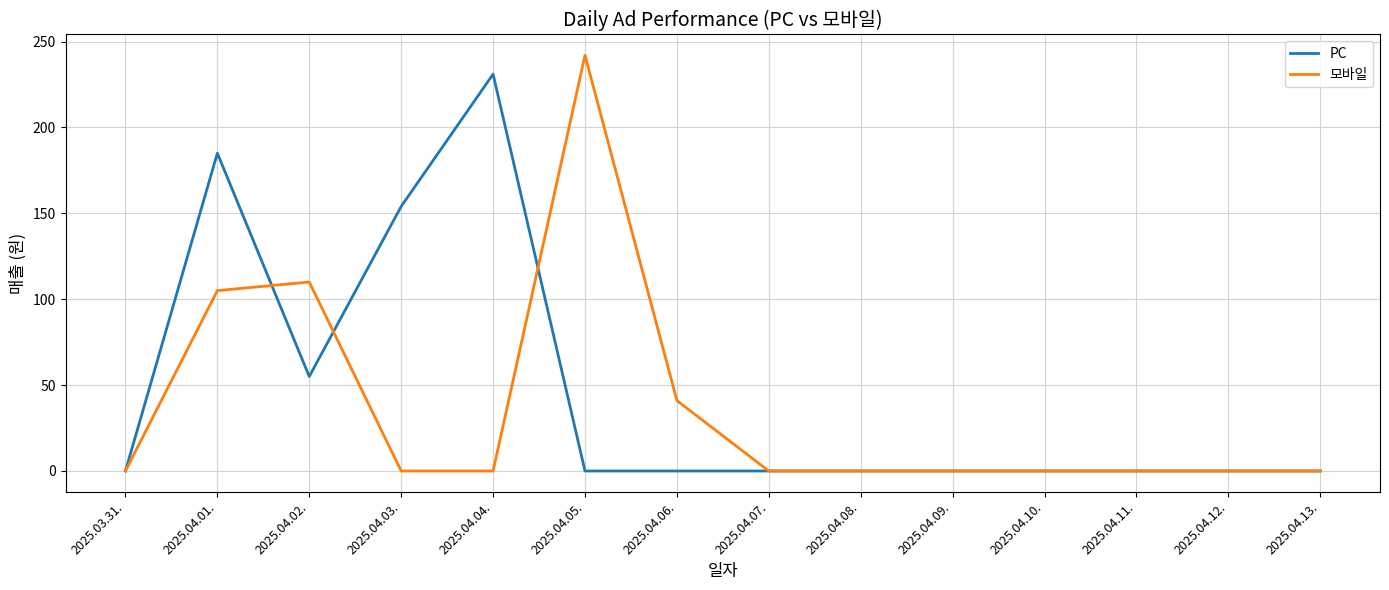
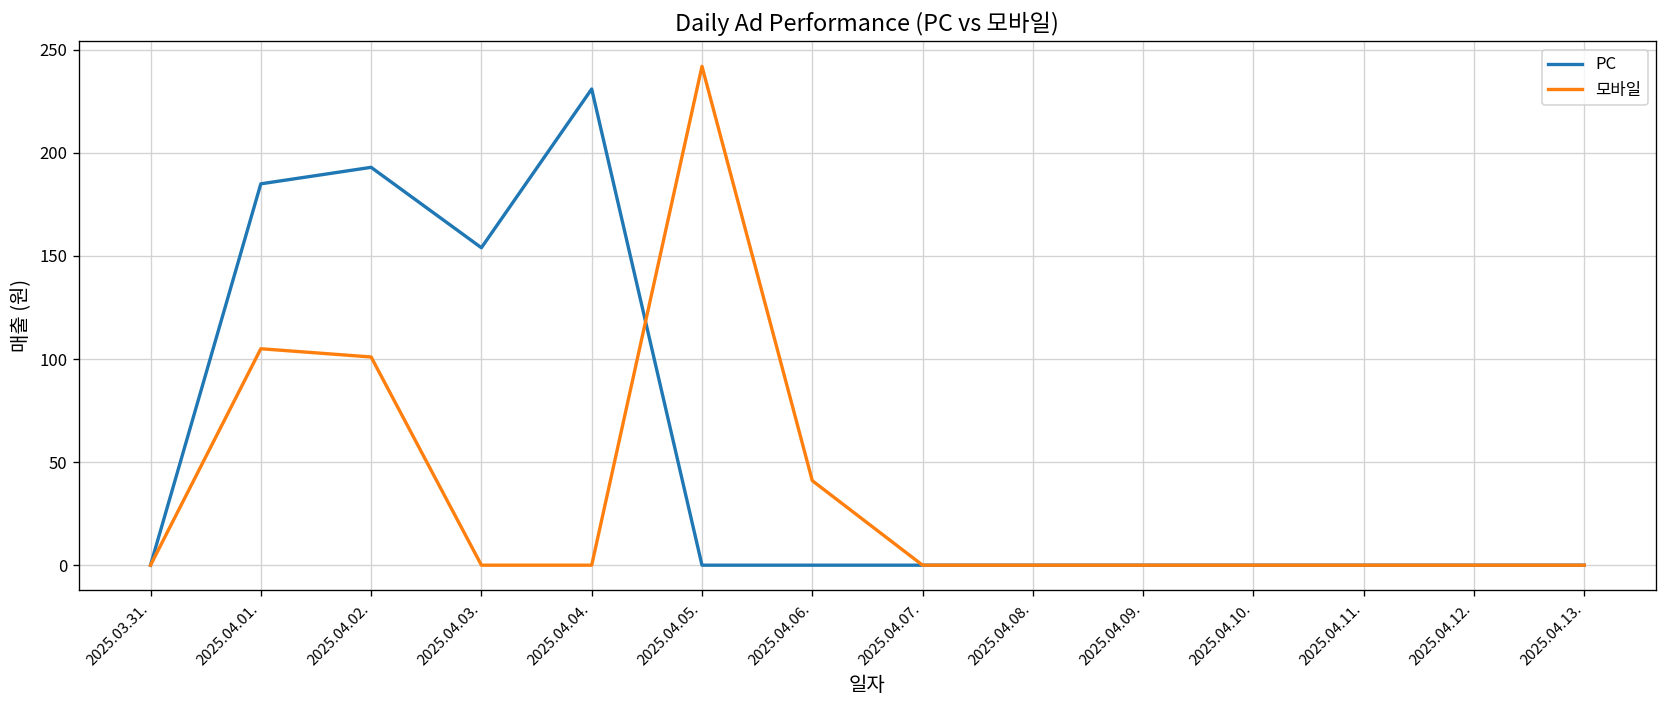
  {
    "PC": {
      "2025.04.01.": 185,
-     "2025.04.02.": 55,
+     "2025.04.02.": 193,
      "2025.04.03.": 154,
      "2025.04.04.": 231,
      "2025.04.05.": 0,
      "2025.04.06.": 0
    },
    "모바일": {
      "2025.04.01.": 105,
-     "2025.04.02.": 110,
+     "2025.04.02.": 101,
      "2025.04.03.": 0,
      "2025.04.04.": 0,
      "2025.04.05.": 242,
      "2025.04.06.": 41
    }
  }
